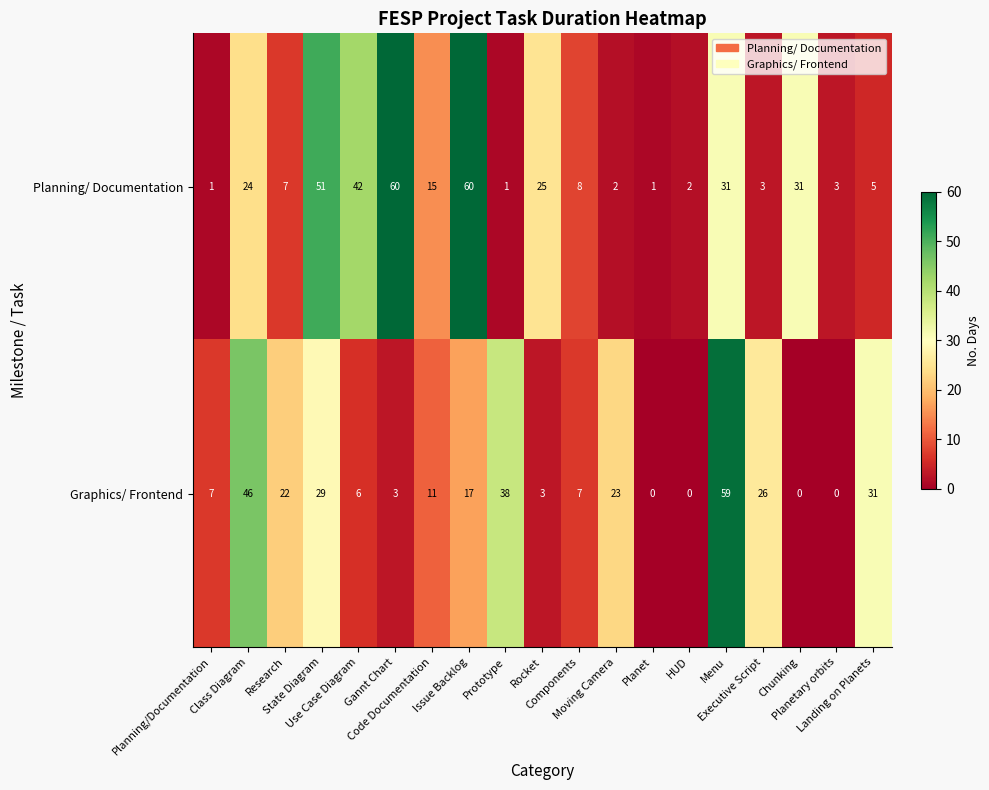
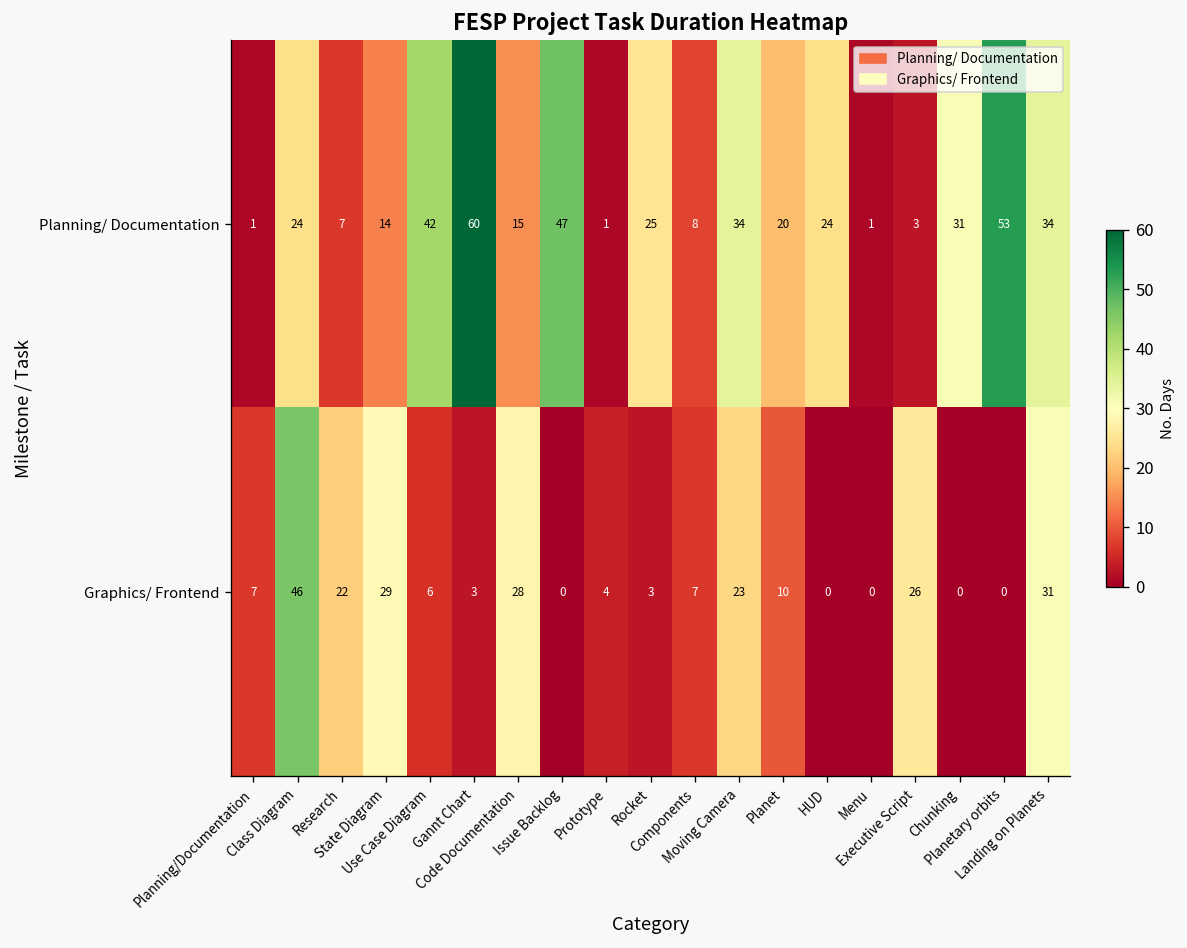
  {
    "Planning/ Documentation": {
      "Planning/Documentation": 1,
      "Class Diagram": 24,
      "Research": 7,
-     "State Diagram": 51,
+     "State Diagram": 14,
      "Use Case Diagram": 42,
      "Gannt Chart": 60,
      "Code Documentation": 15,
-     "Issue Backlog": 60,
+     "Issue Backlog": 47,
      "Prototype": 1,
      "Rocket": 25,
      "Components": 8,
-     "Moving Camera": 2,
-     "Planet": 1,
-     "HUD": 2,
-     "Menu": 31,
+     "Moving Camera": 34,
+     "Planet": 20,
+     "HUD": 24,
+     "Menu": 1,
      "Executive Script": 3,
      "Chunking": 31,
-     "Planetary orbits": 3,
-     "Landing on Planets": 5
+     "Planetary orbits": 53,
+     "Landing on Planets": 34
    },
    "Graphics/ Frontend": {
      "Planning/Documentation": 7,
      "Class Diagram": 46,
      "Research": 22,
      "State Diagram": 29,
      "Use Case Diagram": 6,
      "Gannt Chart": 3,
-     "Code Documentation": 11,
-     "Issue Backlog": 17,
-     "Prototype": 38,
+     "Code Documentation": 28,
+     "Issue Backlog": 0,
+     "Prototype": 4,
      "Rocket": 3,
      "Components": 7,
      "Moving Camera": 23,
-     "Planet": 0,
+     "Planet": 10,
      "HUD": 0,
-     "Menu": 59,
+     "Menu": 0,
      "Executive Script": 26,
      "Chunking": 0,
      "Planetary orbits": 0,
      "Landing on Planets": 31
    }
  }
